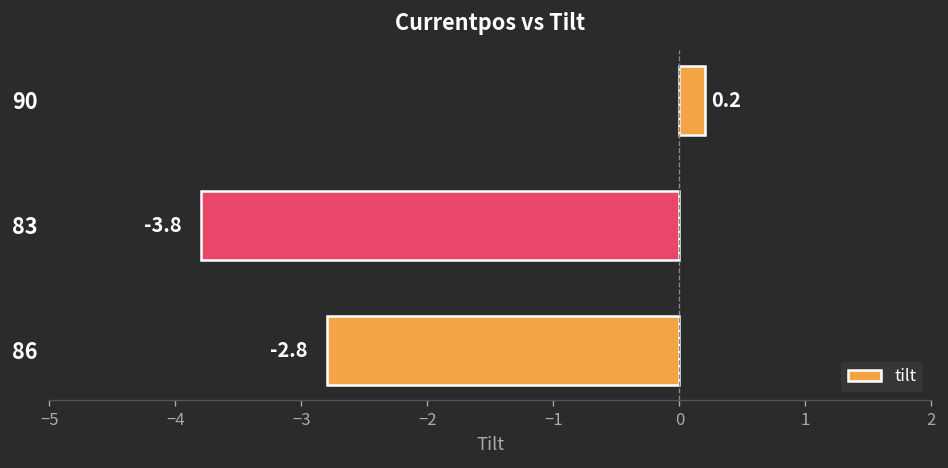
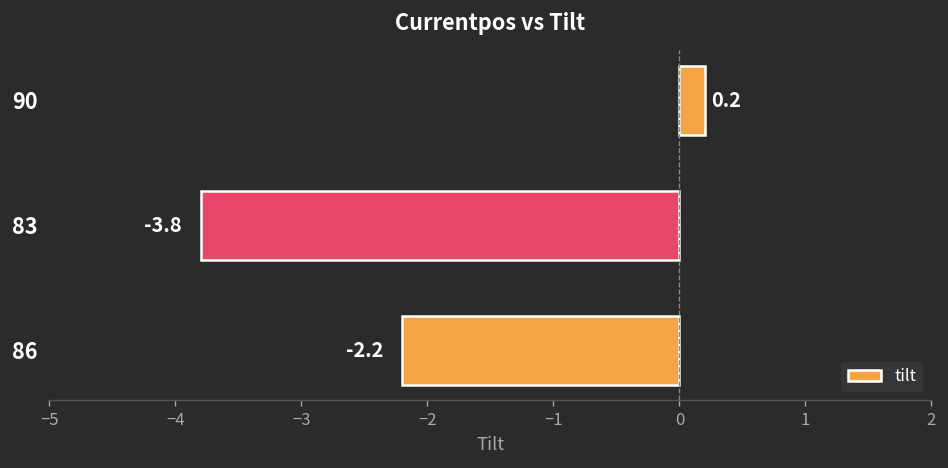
  {
    "90": 0.2,
    "83": -3.8,
-   "86": -2.8
+   "86": -2.2
  }
